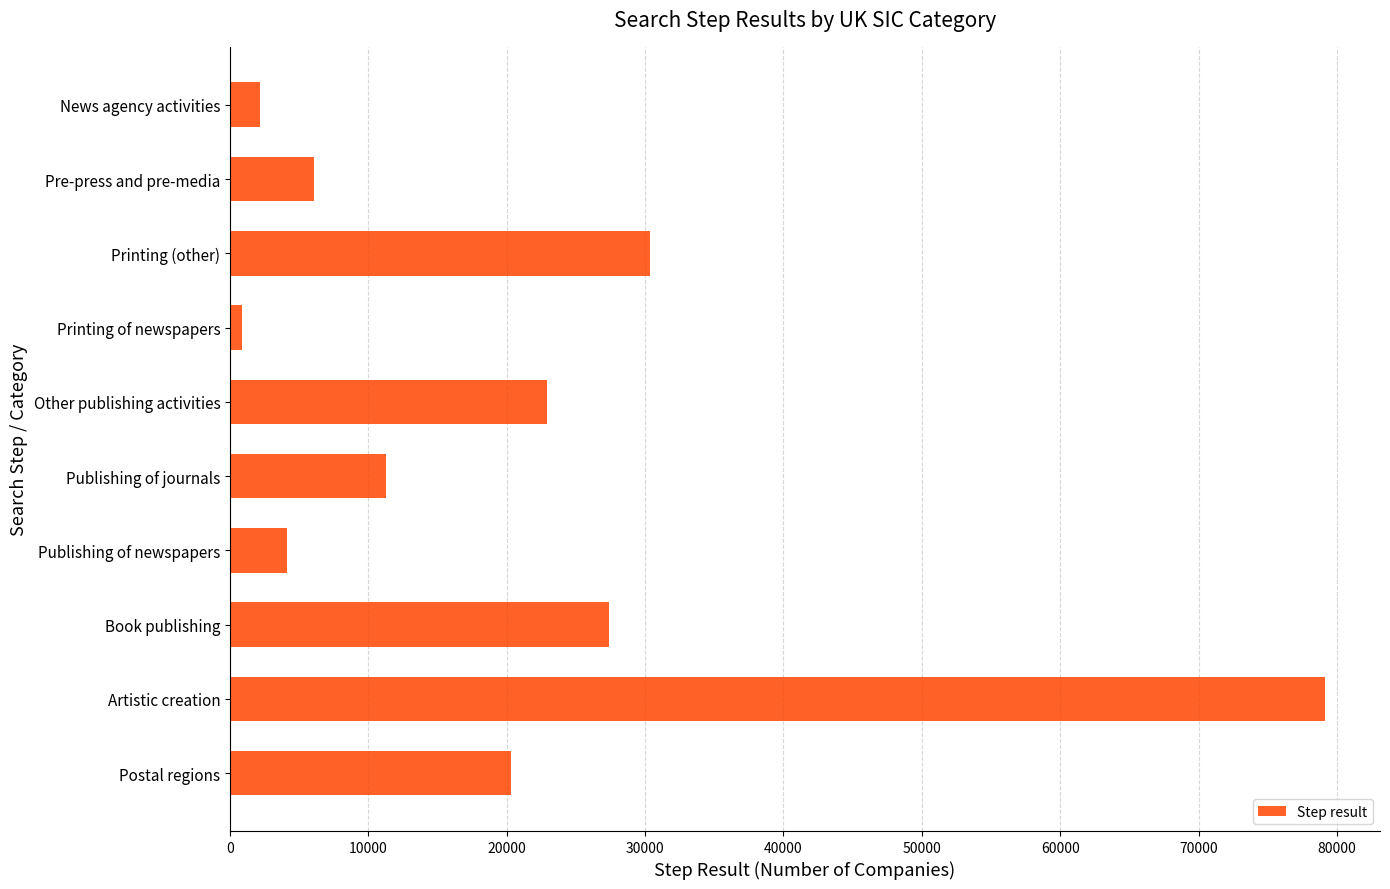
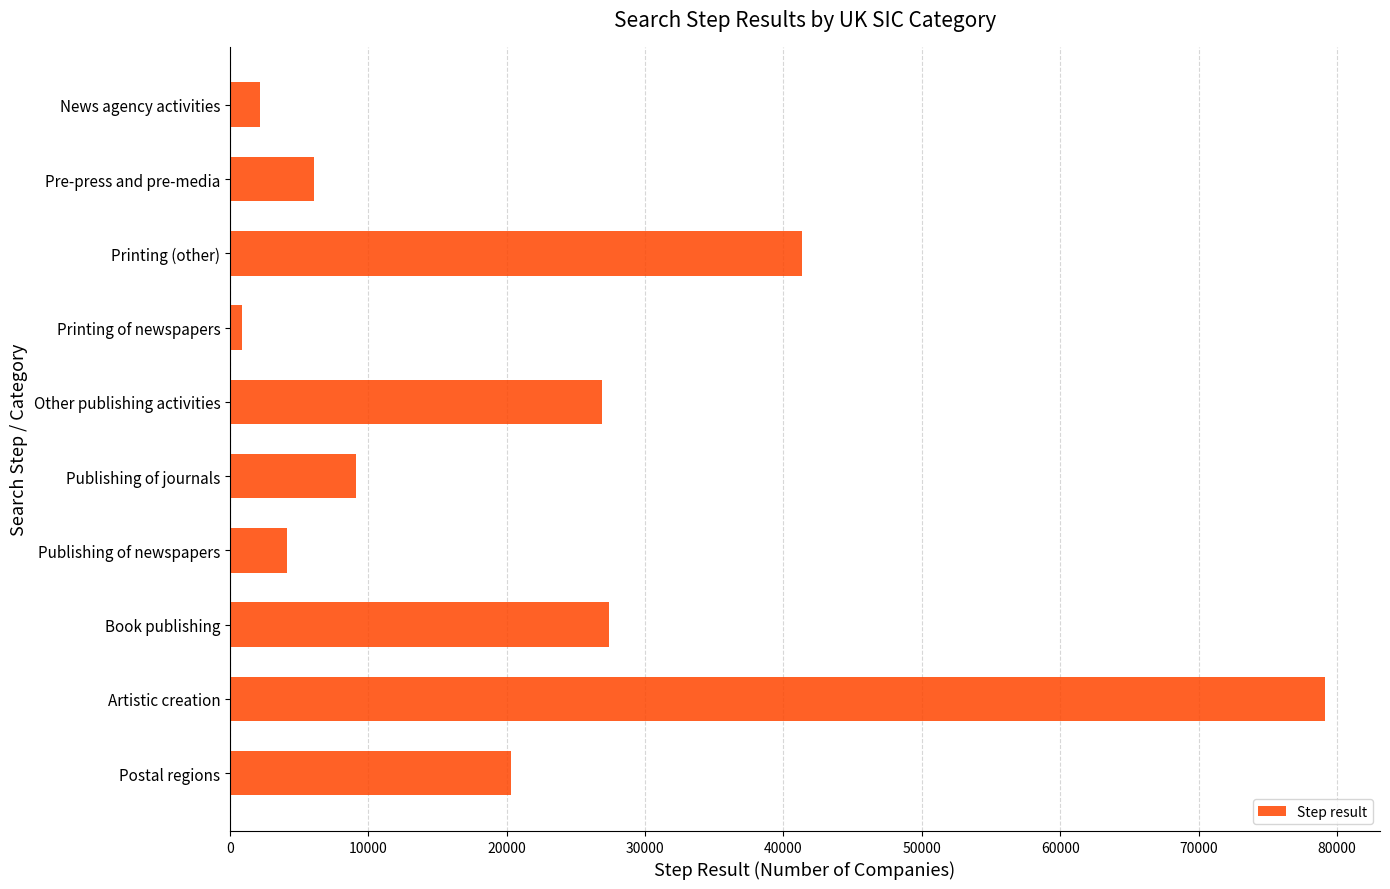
  {
    "News agency activities": 2200,
    "Pre-press and pre-media": 6000,
-   "Printing (other)": 30400,
+   "Printing (other)": 41300,
    "Printing of newspapers": 900,
-   "Other publishing activities": 22900,
-   "Publishing of journals": 11300,
+   "Other publishing activities": 26900,
+   "Publishing of journals": 9100,
    "Publishing of newspapers": 4100,
    "Book publishing": 27400,
    "Artistic creation": 79200,
    "Postal regions": 20300
  }
